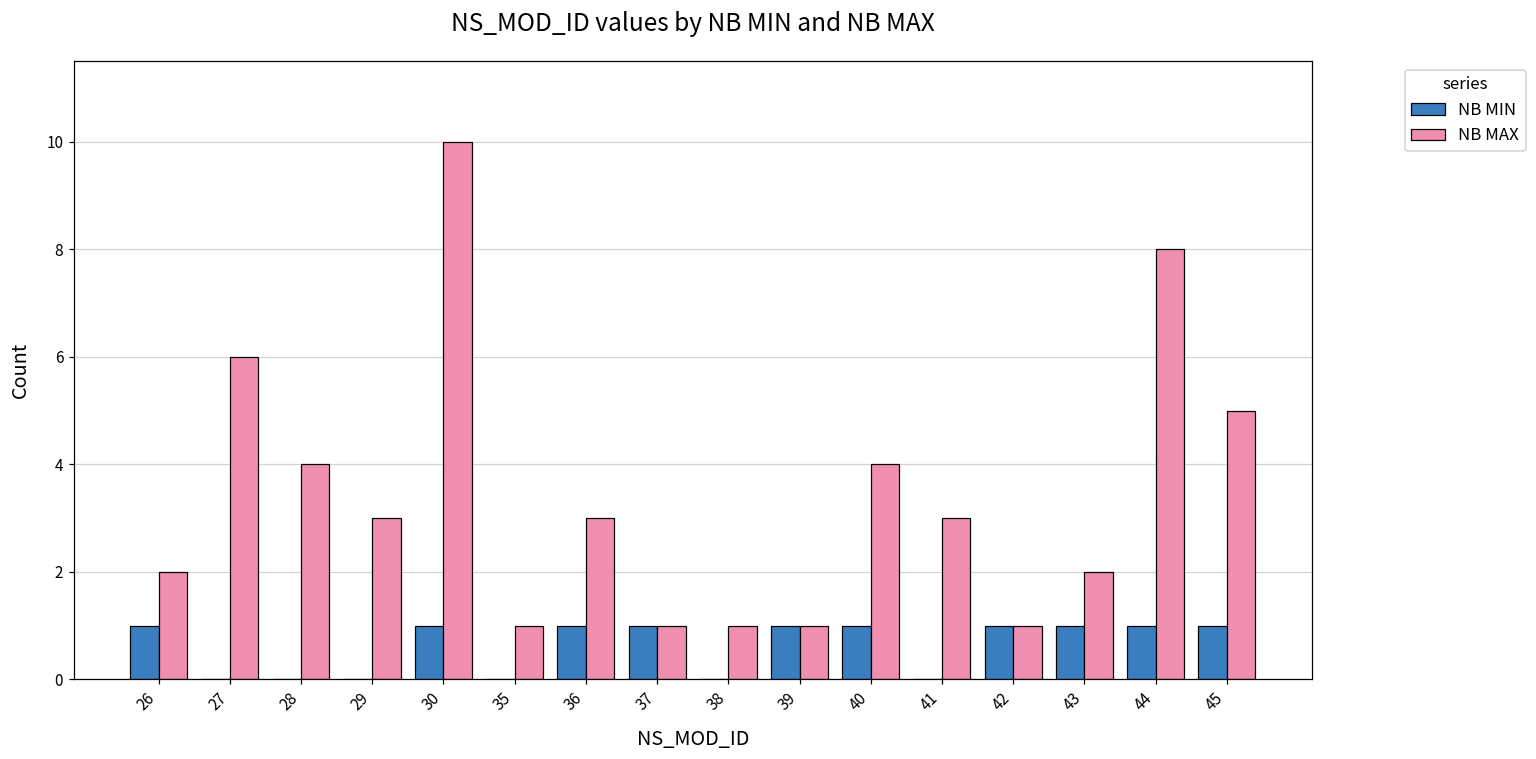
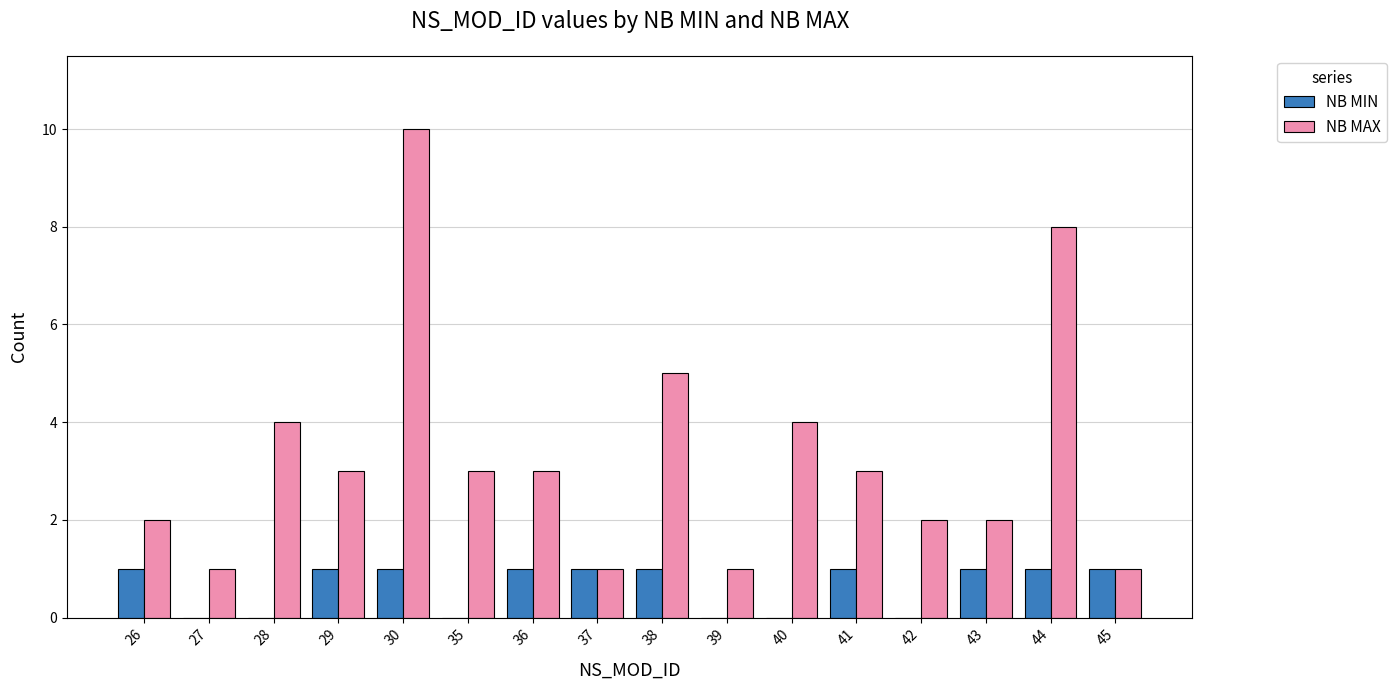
  {
    "NB MIN": {
      "26": 1,
      "27": 0,
      "28": 0,
-     "29": 0,
+     "29": 1,
      "30": 1,
      "35": 0,
      "36": 1,
      "37": 1,
-     "38": 0,
-     "39": 1,
-     "40": 1,
-     "41": 0,
-     "42": 1,
+     "38": 1,
+     "39": 0,
+     "40": 0,
+     "41": 1,
+     "42": 0,
      "43": 1,
      "44": 1,
      "45": 1
    },
    "NB MAX": {
      "26": 2,
-     "27": 6,
+     "27": 1,
      "28": 4,
      "29": 3,
      "30": 10,
-     "35": 1,
+     "35": 3,
      "36": 3,
      "37": 1,
-     "38": 1,
+     "38": 5,
      "39": 1,
      "40": 4,
      "41": 3,
-     "42": 1,
+     "42": 2,
      "43": 2,
      "44": 8,
-     "45": 5
+     "45": 1
    }
  }
